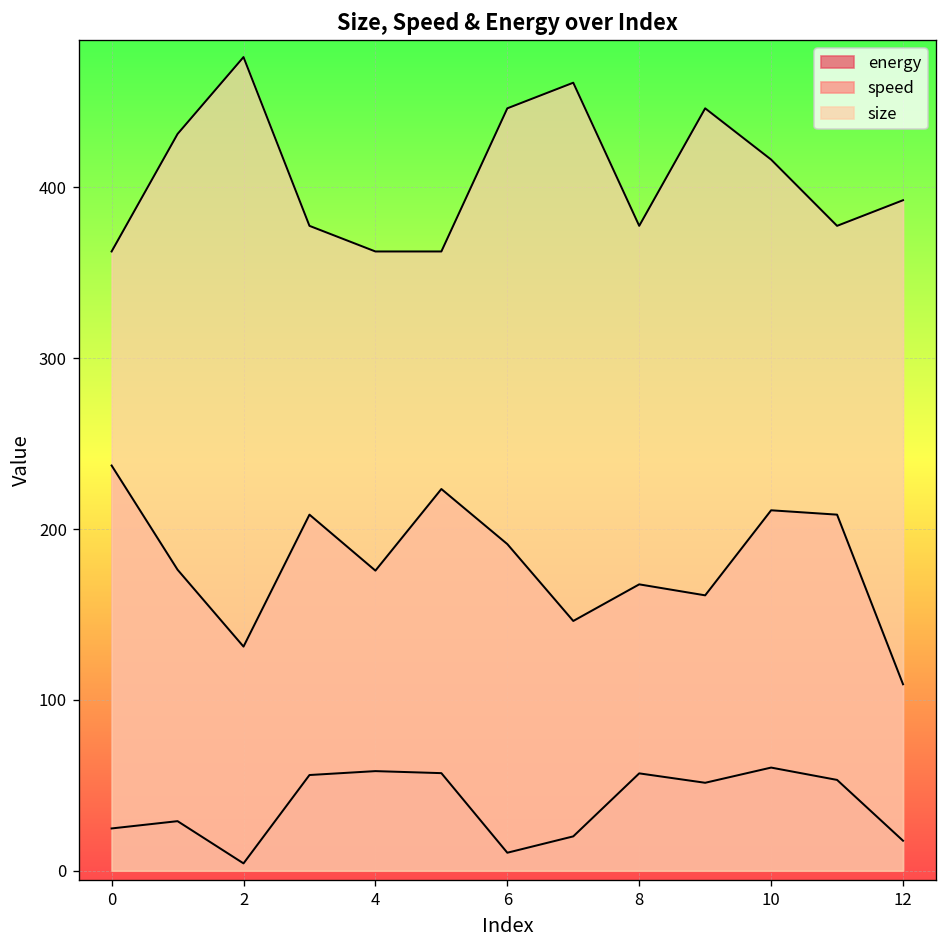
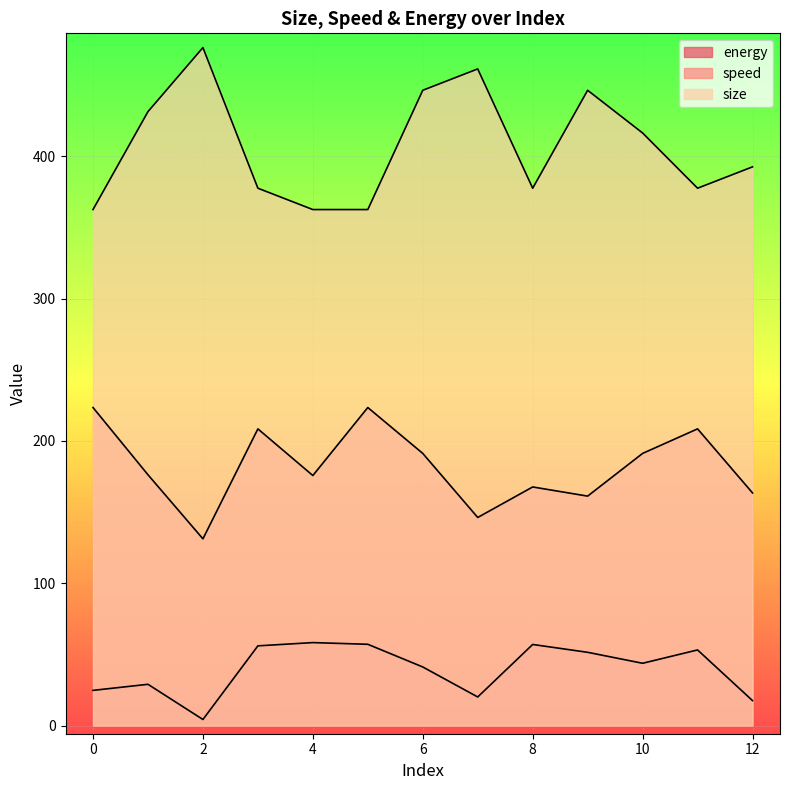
  {
    "energy": {
      "0": 25,
      "2": 4,
      "4": 58,
-     "6": 11,
+     "6": 41,
      "8": 57,
-     "10": 60,
+     "10": 44,
      "12": 18
    },
    "speed": {
-     "0": 237,
+     "0": 223,
      "2": 131,
      "4": 176,
      "6": 191,
      "8": 168,
-     "10": 211,
-     "12": 109
+     "10": 191,
+     "12": 163
    },
    "size": {
      "0": 362,
      "2": 476,
      "4": 362,
      "6": 446,
      "8": 377,
      "10": 416,
      "12": 392
    }
  }
